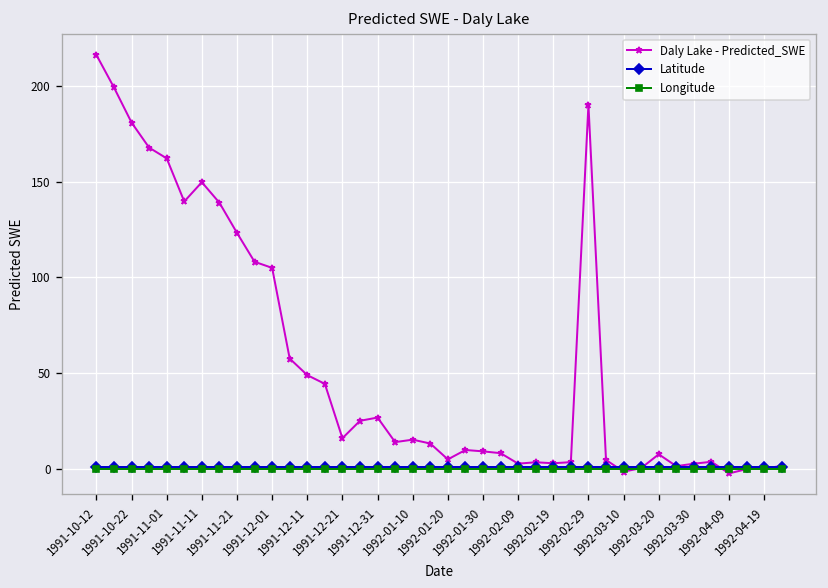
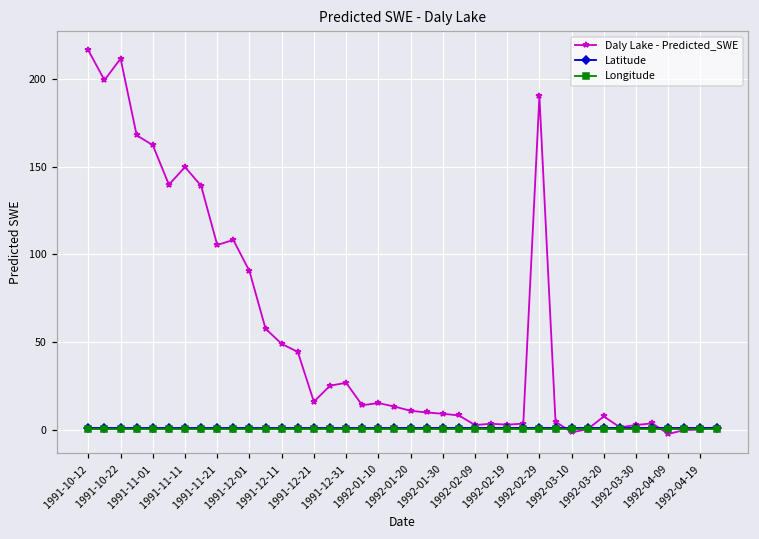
  {
    "Daly Lake - Predicted_SWE": {
      "1991-10-12": 216,
-     "1991-10-22": 181,
+     "1991-10-22": 212,
      "1991-11-01": 162,
      "1991-11-11": 150,
-     "1991-11-21": 123,
-     "1991-12-01": 105,
+     "1991-11-21": 105,
+     "1991-12-01": 90,
      "1991-12-11": 49,
      "1991-12-21": 16,
      "1991-12-31": 27,
      "1992-01-10": 15,
-     "1992-01-20": 5,
+     "1992-01-20": 11,
      "1992-01-30": 9,
      "1992-02-09": 3,
      "1992-02-19": 3,
      "1992-02-29": 190,
      "1992-03-10": -2,
      "1992-03-20": 8,
      "1992-03-30": 3,
      "1992-04-09": -2
    }
  }
